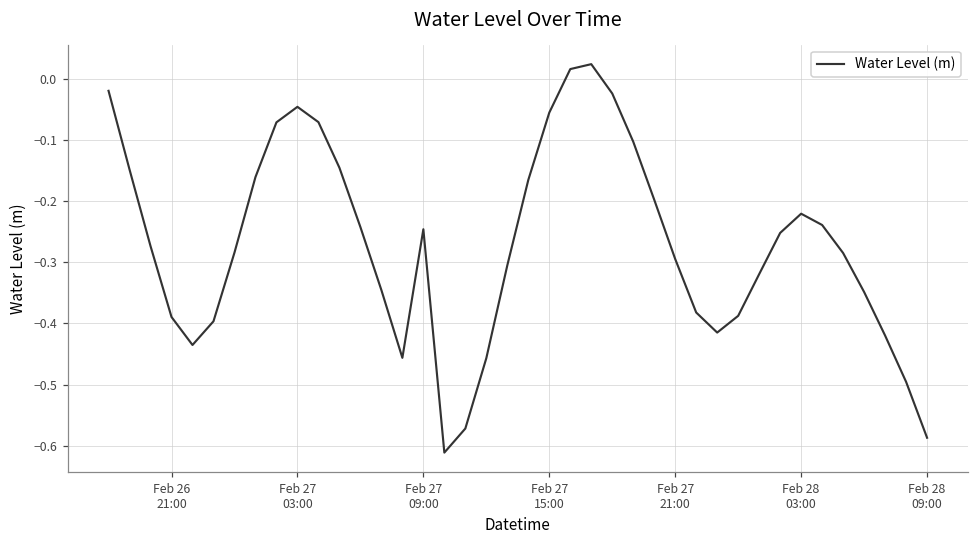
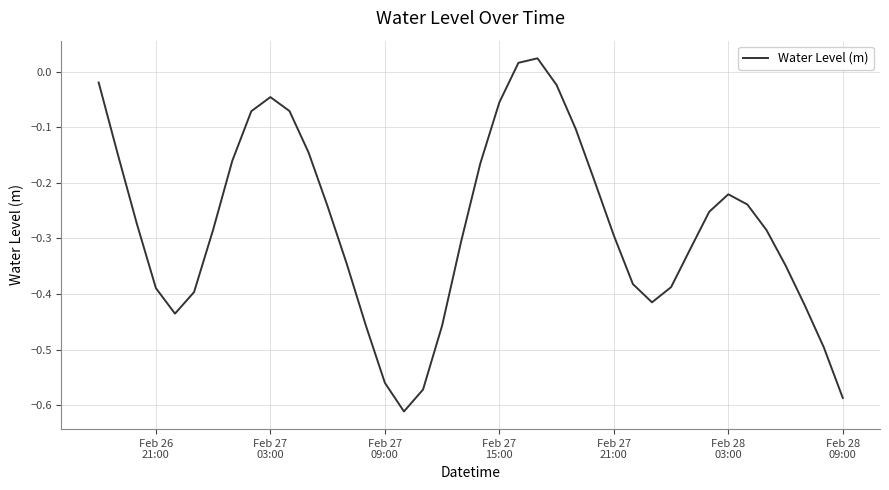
  {
    "Feb 26 21:00": -0.39,
    "Feb 27 03:00": -0.05,
-   "Feb 27 09:00": -0.25,
+   "Feb 27 09:00": -0.56,
    "Feb 27 15:00": -0.06,
    "Feb 27 21:00": -0.29,
    "Feb 28 03:00": -0.22,
    "Feb 28 09:00": -0.59
  }
